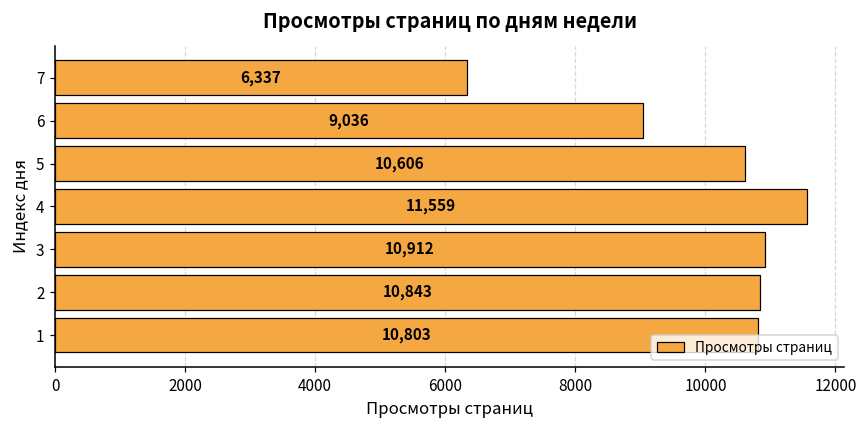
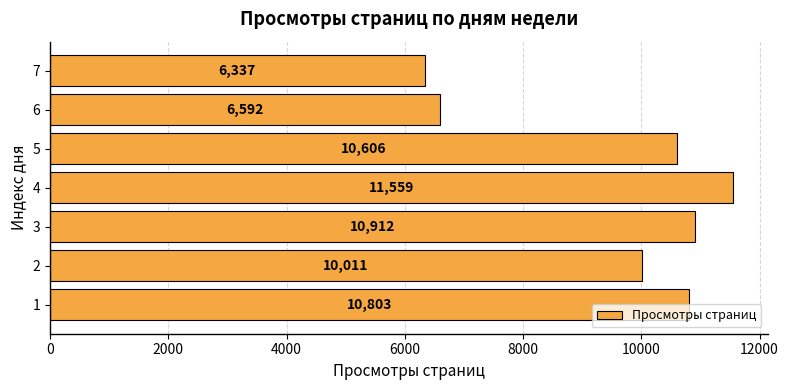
  {
    "7": "6,337",
-   "6": "9,036",
+   "6": "6,592",
    "5": "10,606",
    "4": "11,559",
    "3": "10,912",
-   "2": "10,843"
+   "2": "10,011"
  }
